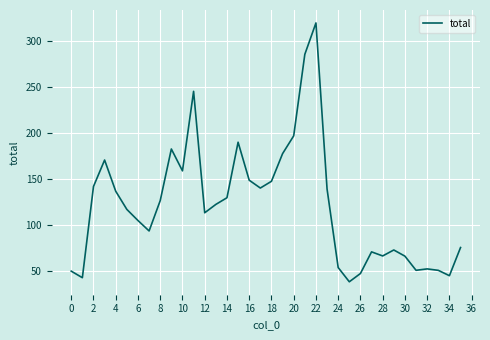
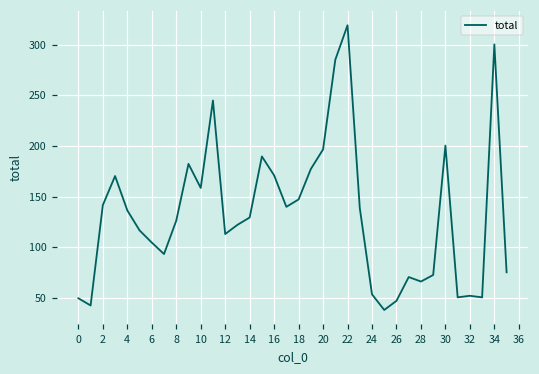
  {
    "0": 50,
    "2": 140,
    "4": 140,
    "6": 100,
    "8": 130,
    "10": 160,
    "12": 110,
    "14": 130,
-   "16": 150,
+   "16": 170,
    "18": 150,
    "20": 200,
    "22": 320,
    "24": 50,
    "26": 50,
    "28": 70,
-   "30": 70,
+   "30": 200,
    "32": 50,
-   "34": 40
+   "34": 300
  }
